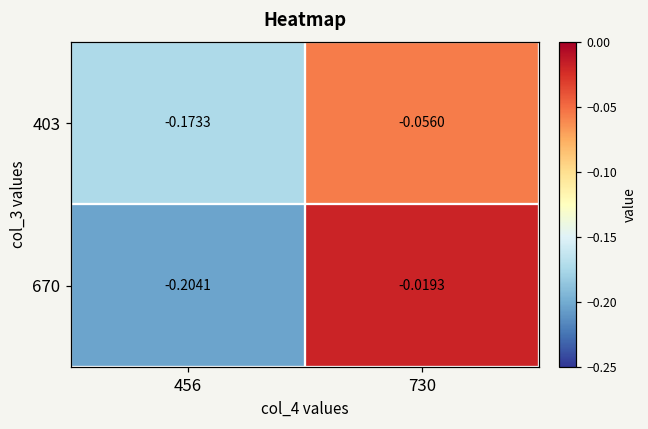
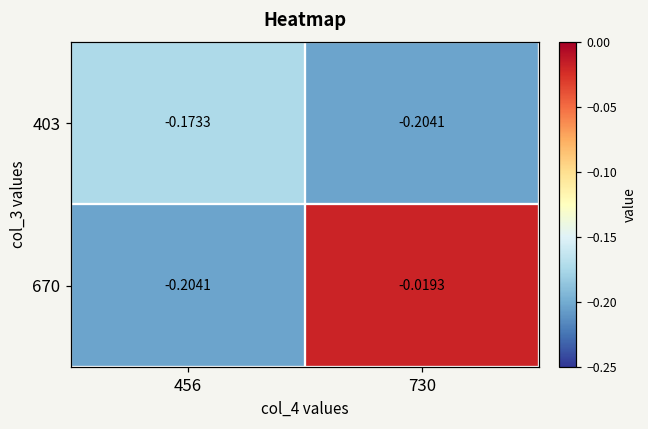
  {
    "403": {
      "456": -0.1733,
-     "730": -0.0560
+     "730": -0.2041
    },
    "670": {
      "456": -0.2041,
      "730": -0.0193
    }
  }
